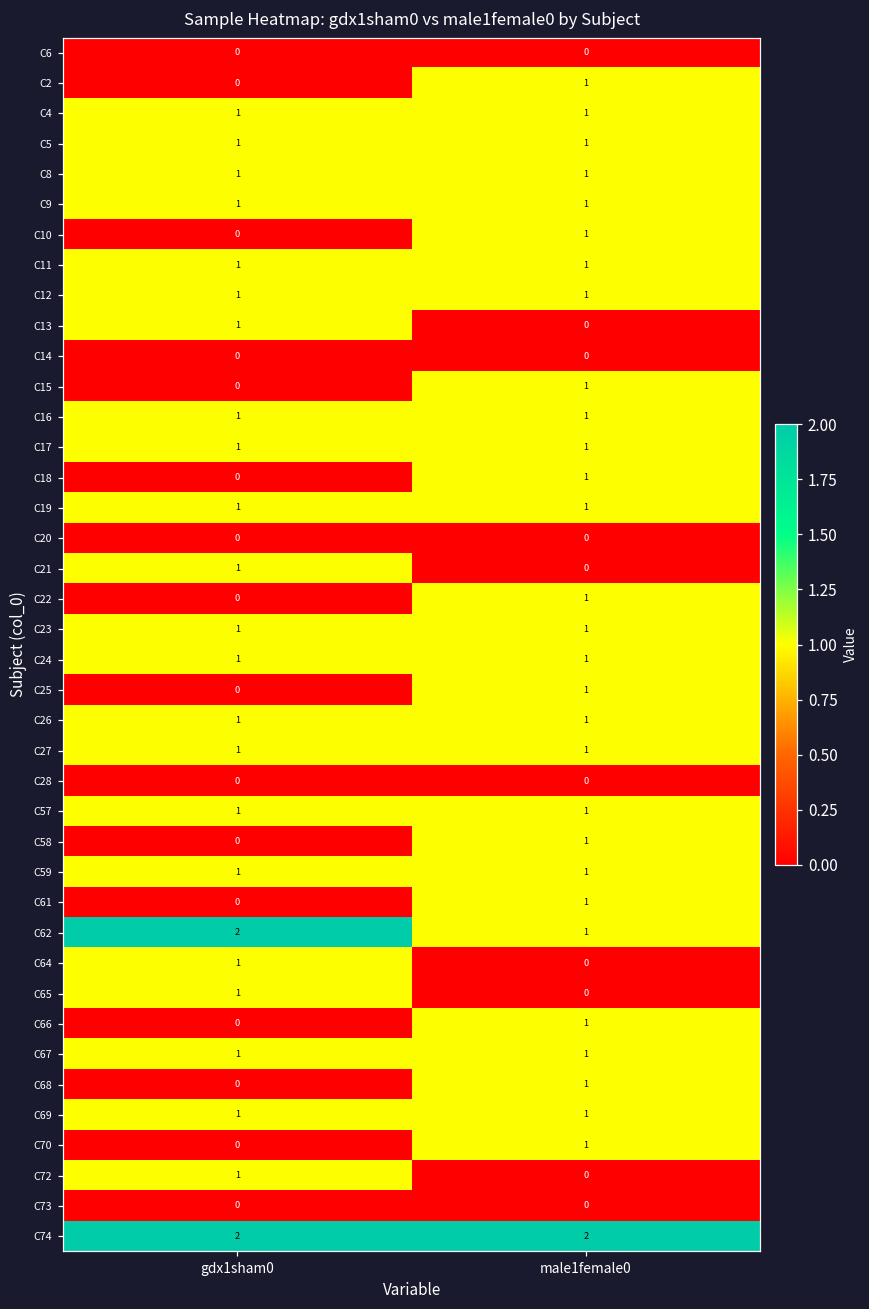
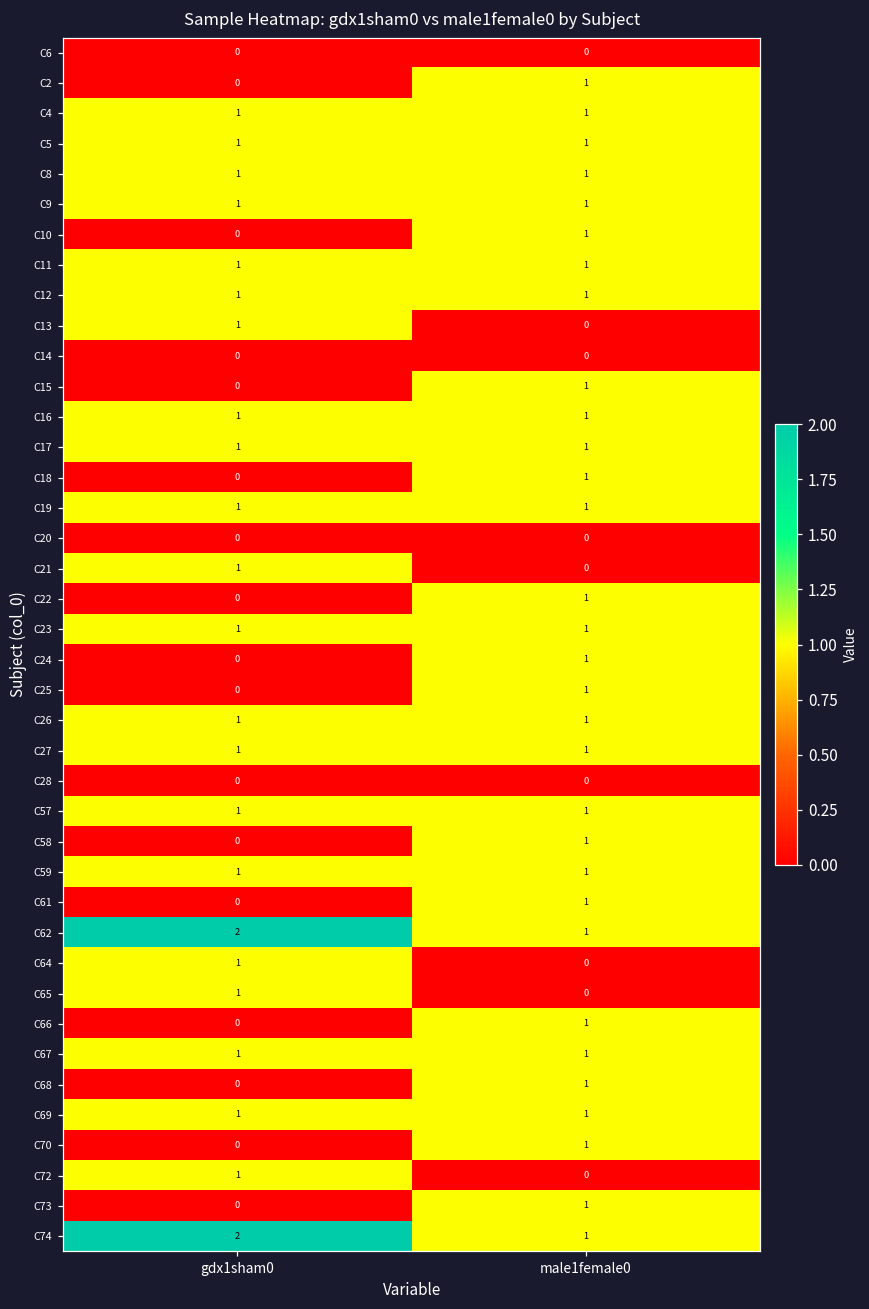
  {
    "C6": {
      "gdx1sham0": 0,
      "male1female0": 0
    },
    "C2": {
      "gdx1sham0": 0,
      "male1female0": 1
    },
    "C4": {
      "gdx1sham0": 1,
      "male1female0": 1
    },
    "C5": {
      "gdx1sham0": 1,
      "male1female0": 1
    },
    "C8": {
      "gdx1sham0": 1,
      "male1female0": 1
    },
    "C9": {
      "gdx1sham0": 1,
      "male1female0": 1
    },
    "C10": {
      "gdx1sham0": 0,
      "male1female0": 1
    },
    "C11": {
      "gdx1sham0": 1,
      "male1female0": 1
    },
    "C12": {
      "gdx1sham0": 1,
      "male1female0": 1
    },
    "C13": {
      "gdx1sham0": 1,
      "male1female0": 0
    },
    "C14": {
      "gdx1sham0": 0,
      "male1female0": 0
    },
    "C15": {
      "gdx1sham0": 0,
      "male1female0": 1
    },
    "C16": {
      "gdx1sham0": 1,
      "male1female0": 1
    },
    "C17": {
      "gdx1sham0": 1,
      "male1female0": 1
    },
    "C18": {
      "gdx1sham0": 0,
      "male1female0": 1
    },
    "C19": {
      "gdx1sham0": 1,
      "male1female0": 1
    },
    "C20": {
      "gdx1sham0": 0,
      "male1female0": 0
    },
    "C21": {
      "gdx1sham0": 1,
      "male1female0": 0
    },
    "C22": {
      "gdx1sham0": 0,
      "male1female0": 1
    },
    "C23": {
      "gdx1sham0": 1,
      "male1female0": 1
    },
    "C24": {
-     "gdx1sham0": 1,
+     "gdx1sham0": 0,
      "male1female0": 1
    },
    "C25": {
      "gdx1sham0": 0,
      "male1female0": 1
    },
    "C26": {
      "gdx1sham0": 1,
      "male1female0": 1
    },
    "C27": {
      "gdx1sham0": 1,
      "male1female0": 1
    },
    "C28": {
      "gdx1sham0": 0,
      "male1female0": 0
    },
    "C57": {
      "gdx1sham0": 1,
      "male1female0": 1
    },
    "C58": {
      "gdx1sham0": 0,
      "male1female0": 1
    },
    "C59": {
      "gdx1sham0": 1,
      "male1female0": 1
    },
    "C61": {
      "gdx1sham0": 0,
      "male1female0": 1
    },
    "C62": {
      "gdx1sham0": 2,
      "male1female0": 1
    },
    "C64": {
      "gdx1sham0": 1,
      "male1female0": 0
    },
    "C65": {
      "gdx1sham0": 1,
      "male1female0": 0
    },
    "C66": {
      "gdx1sham0": 0,
      "male1female0": 1
    },
    "C67": {
      "gdx1sham0": 1,
      "male1female0": 1
    },
    "C68": {
      "gdx1sham0": 0,
      "male1female0": 1
    },
    "C69": {
      "gdx1sham0": 1,
      "male1female0": 1
    },
    "C70": {
      "gdx1sham0": 0,
      "male1female0": 1
    },
    "C72": {
      "gdx1sham0": 1,
      "male1female0": 0
    },
    "C73": {
      "gdx1sham0": 0,
-     "male1female0": 0
+     "male1female0": 1
    },
    "C74": {
      "gdx1sham0": 2,
-     "male1female0": 2
+     "male1female0": 1
    }
  }
